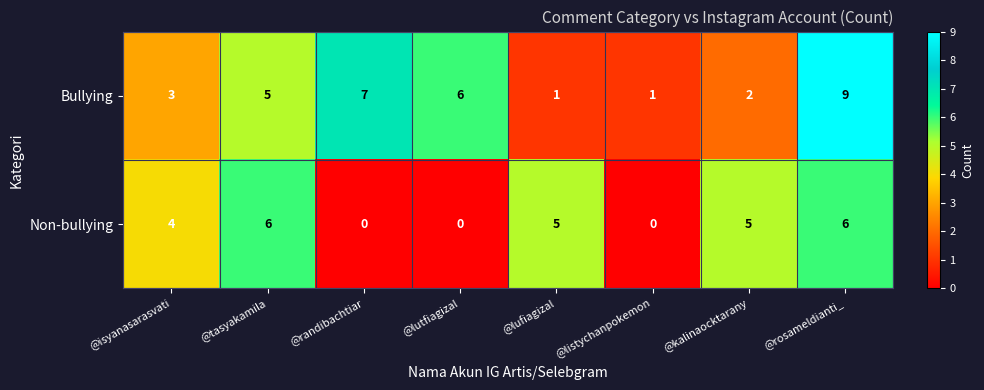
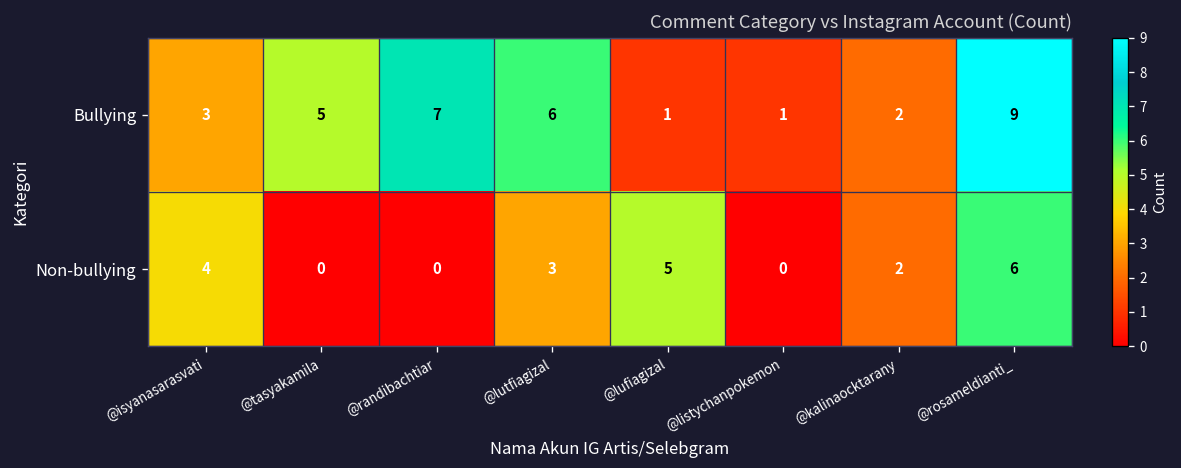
  {
    "Bullying": {
      "@isyanasarasvati": 3,
      "@tasyakamila": 5,
      "@randibachtiar": 7,
      "@lutfiagizal": 6,
      "@lufiagizal": 1,
      "@listychanpokemon": 1,
      "@kalinaocktarany": 2,
      "@rosameldianti_": 9
    },
    "Non-bullying": {
      "@isyanasarasvati": 4,
-     "@tasyakamila": 6,
+     "@tasyakamila": 0,
      "@randibachtiar": 0,
-     "@lutfiagizal": 0,
+     "@lutfiagizal": 3,
      "@lufiagizal": 5,
      "@listychanpokemon": 0,
-     "@kalinaocktarany": 5,
+     "@kalinaocktarany": 2,
      "@rosameldianti_": 6
    }
  }
